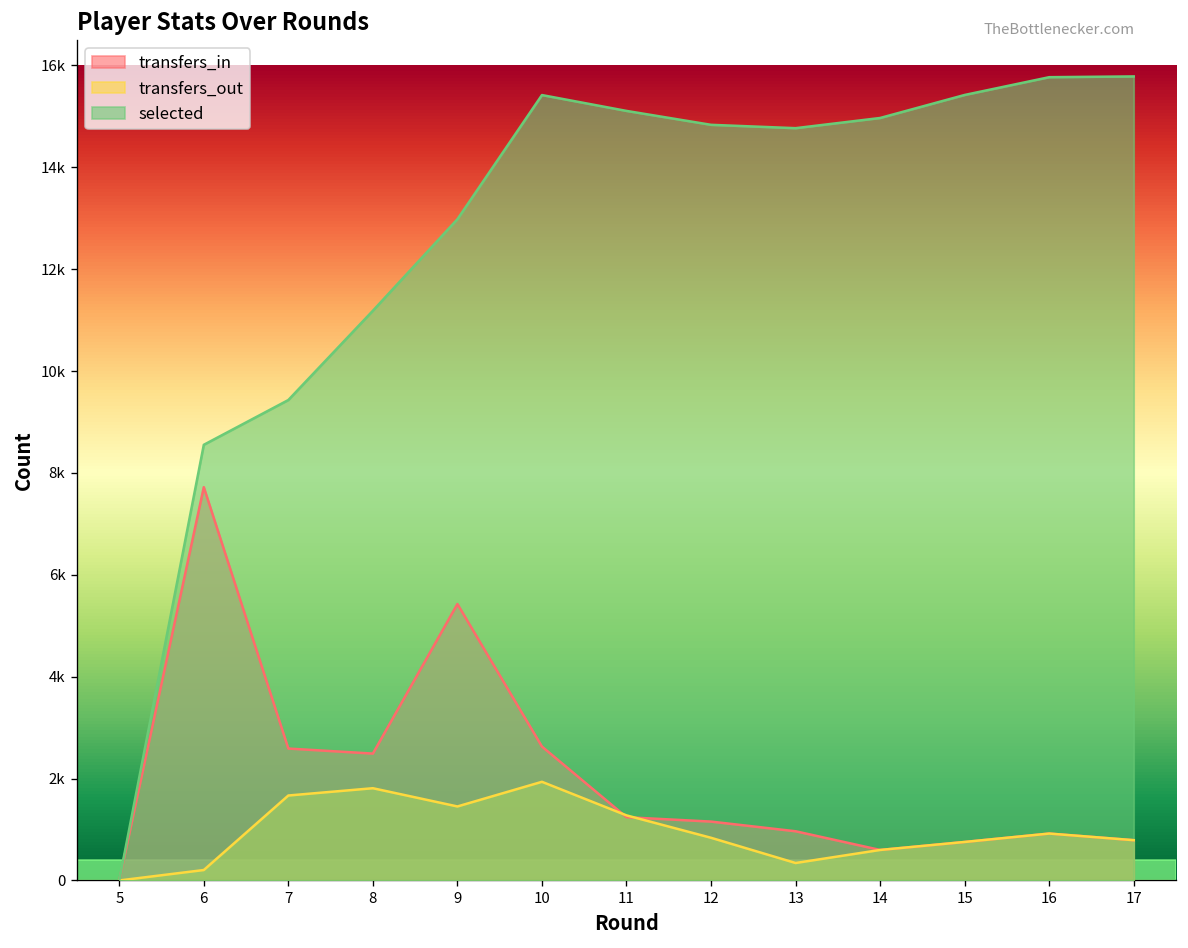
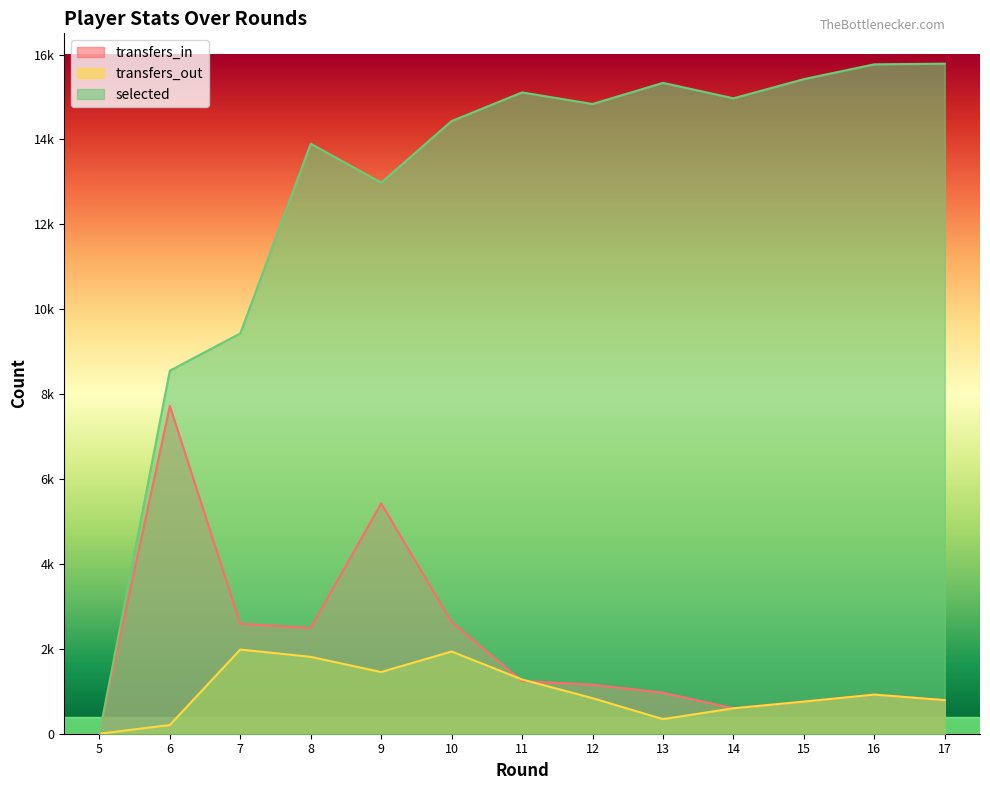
  {
    "transfers_in": {
      "6": 7700,
      "7": 2600,
      "8": 2500,
      "9": 5400,
      "10": 2600,
      "12": 1200,
      "13": 1000
    },
    "transfers_out": {
-     "7": 1700,
+     "7": 2000,
      "8": 1800,
      "9": 1500,
      "10": 1900,
      "12": 800
    },
    "selected": {
      "6": 8600,
      "7": 9400,
-     "8": 11200,
+     "8": 13900,
      "9": 13000,
-     "10": 15400,
+     "10": 14400,
      "11": 15100,
      "12": 14800,
-     "13": 14800,
+     "13": 15300,
      "14": 15000,
      "15": 15400,
      "16": 15800,
      "17": 15800
    }
  }
